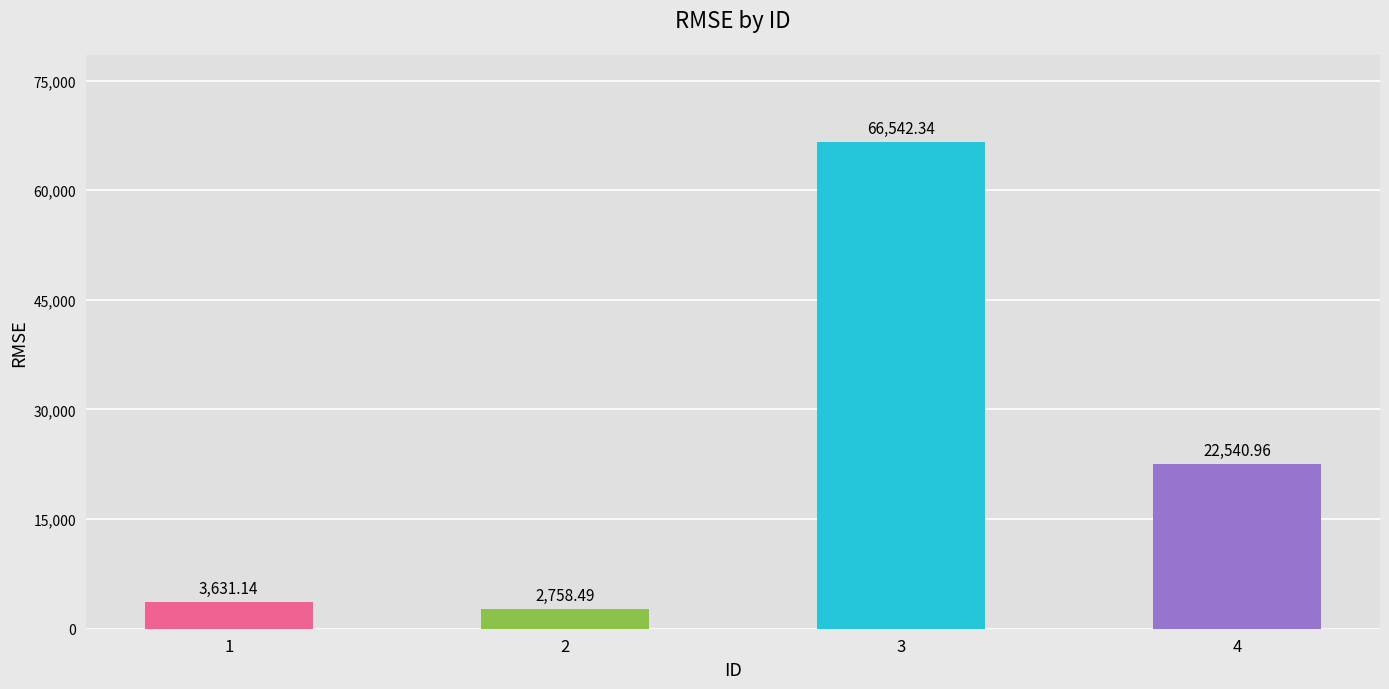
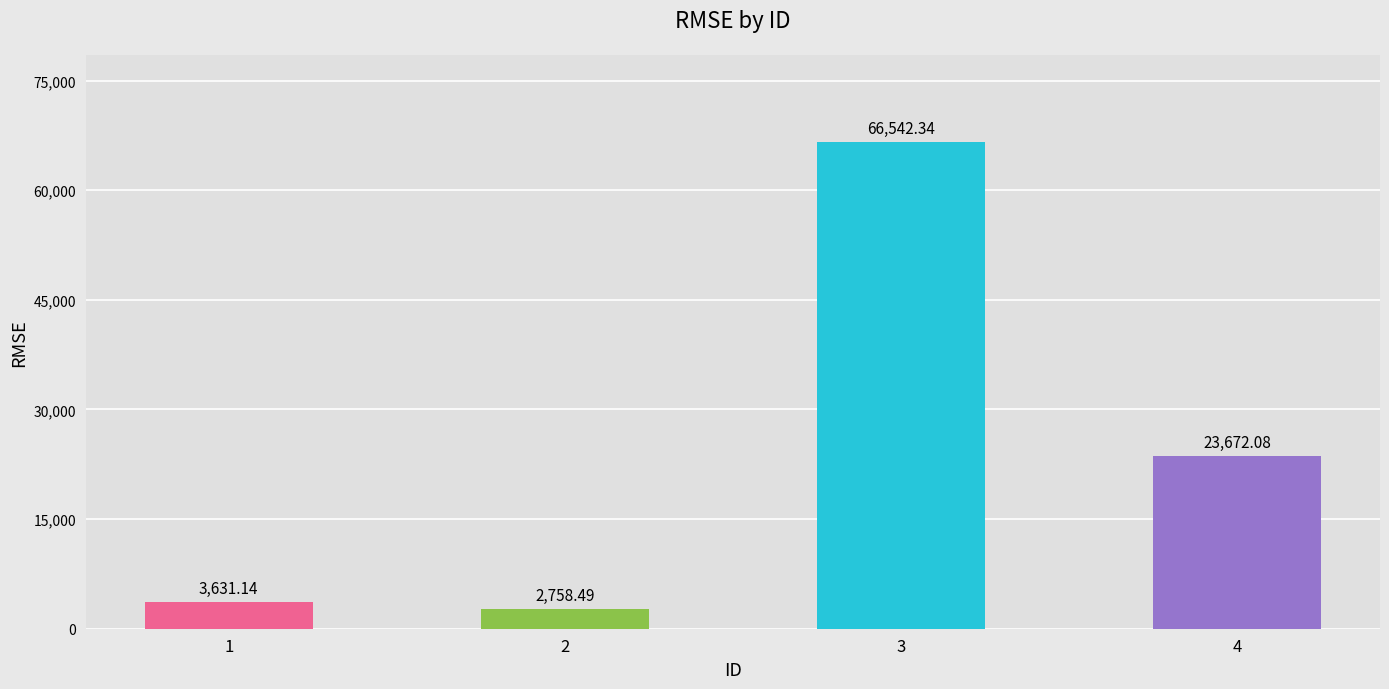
  {
    "1": "3,631.14",
    "2": "2,758.49",
    "3": "66,542.34",
-   "4": "22,540.96"
+   "4": "23,672.08"
  }
